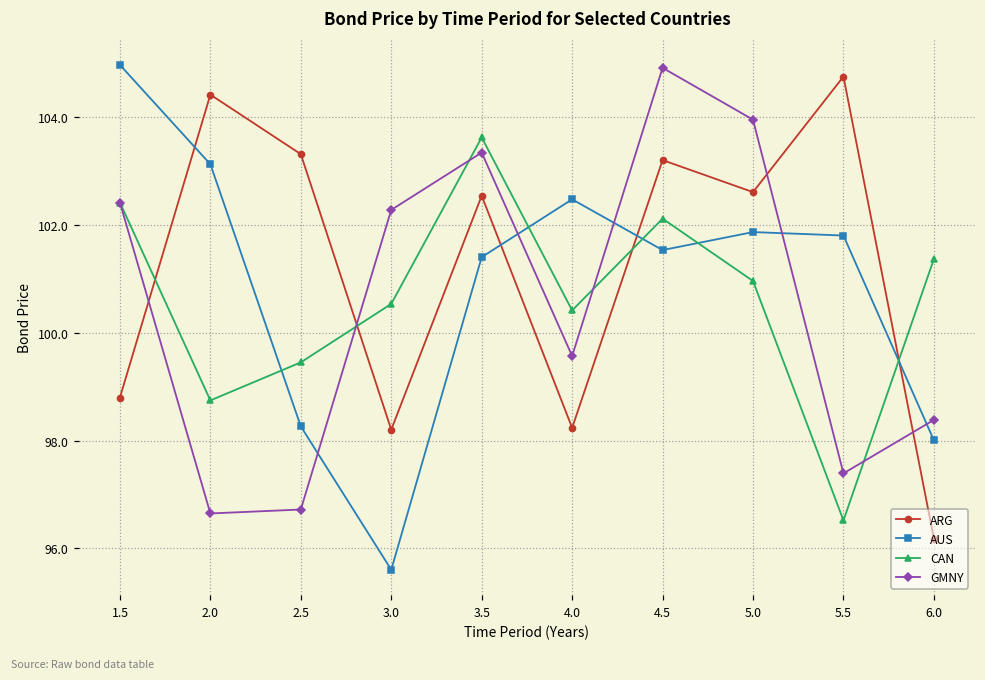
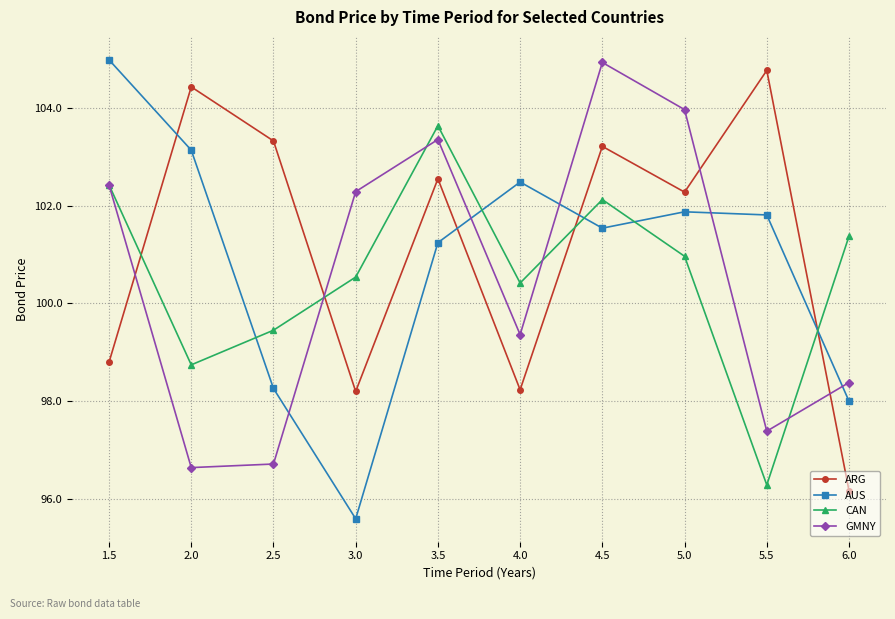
  {
    "ARG": {
      "1.5": 98.8,
      "2.0": 104.4,
      "2.5": 103.3,
      "3.0": 98.2,
      "3.5": 102.5,
      "4.0": 98.2,
      "4.5": 103.2,
-     "5.0": 102.6,
+     "5.0": 102.3,
      "5.5": 104.8
    },
    "AUS": {
      "1.5": 105.0,
      "2.0": 103.1,
      "2.5": 98.3,
      "3.0": 95.6,
-     "3.5": 101.4,
+     "3.5": 101.2,
      "4.0": 102.5,
      "4.5": 101.5,
      "5.0": 101.9,
      "5.5": 101.8,
      "6.0": 98.0
    },
    "CAN": {
      "2.0": 98.7,
      "2.5": 99.5,
      "3.0": 100.5,
      "3.5": 103.6,
      "4.0": 100.4,
      "4.5": 102.1,
      "5.0": 101.0,
-     "5.5": 96.5,
+     "5.5": 96.3,
      "6.0": 101.4
    },
    "GMNY": {
      "2.0": 96.6,
      "2.5": 96.7,
      "3.0": 102.3,
      "3.5": 103.3,
-     "4.0": 99.6,
+     "4.0": 99.4,
      "4.5": 104.9,
      "5.0": 104.0,
      "5.5": 97.4,
      "6.0": 98.4
    }
  }
